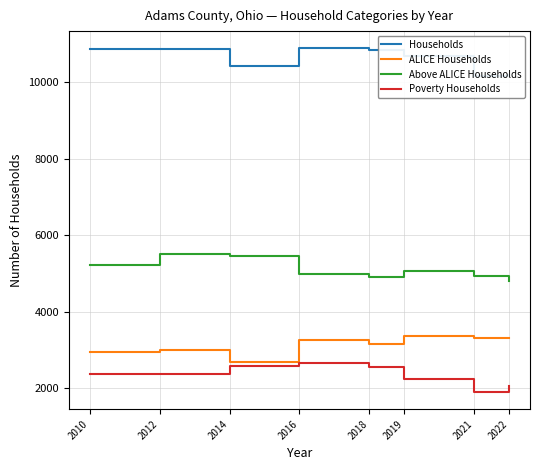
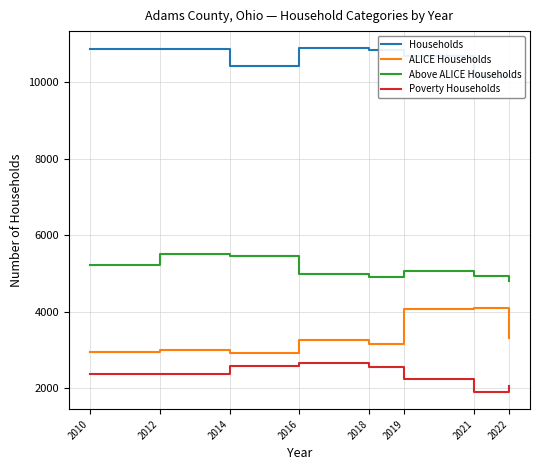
  {
    "Households": {
      "2010": 10900,
      "2012": 10900,
      "2014": 10400,
      "2016": 10900,
      "2018": 10800
    },
    "ALICE Households": {
      "2010": 2900,
      "2012": 3000,
-     "2014": 2700,
+     "2014": 2900,
      "2016": 3300,
      "2018": 3100,
-     "2019": 3400,
-     "2021": 3300,
+     "2019": 4100,
+     "2021": 4100,
      "2022": 3300
    },
    "Above ALICE Households": {
      "2010": 5200,
      "2012": 5500,
      "2014": 5500,
      "2016": 5000,
      "2018": 4900,
      "2019": 5100,
      "2021": 4900,
      "2022": 4800
    },
    "Poverty Households": {
      "2010": 2400,
      "2012": 2400,
      "2014": 2600,
      "2016": 2600,
      "2018": 2500,
      "2019": 2200,
      "2021": 1900,
      "2022": 2100
    }
  }
